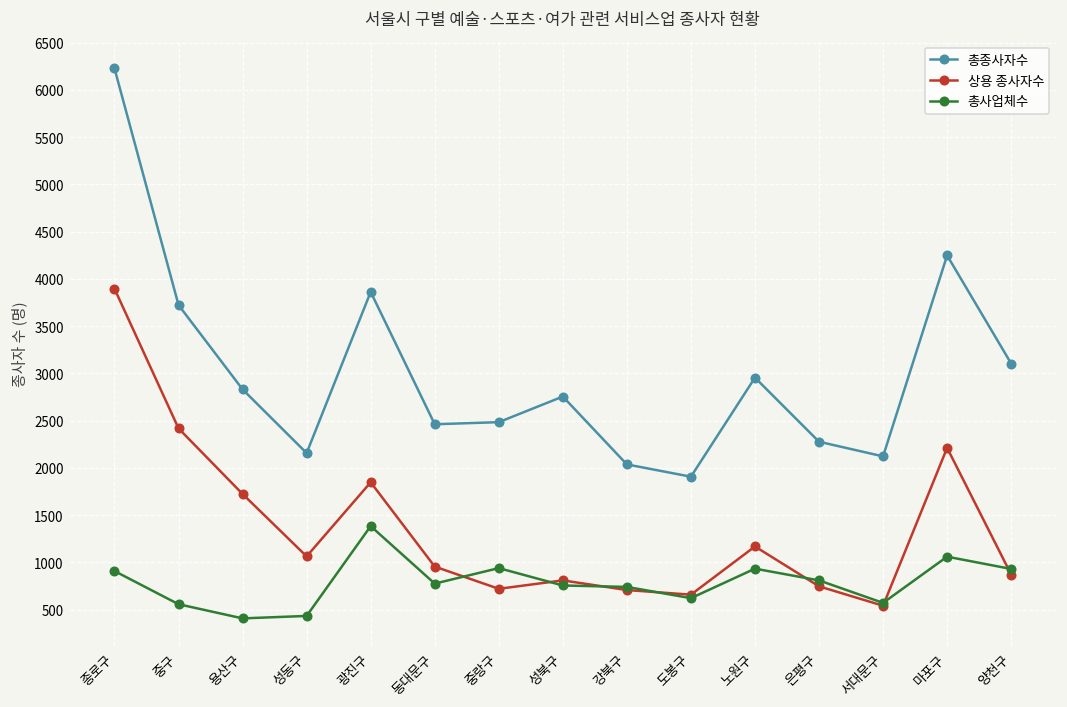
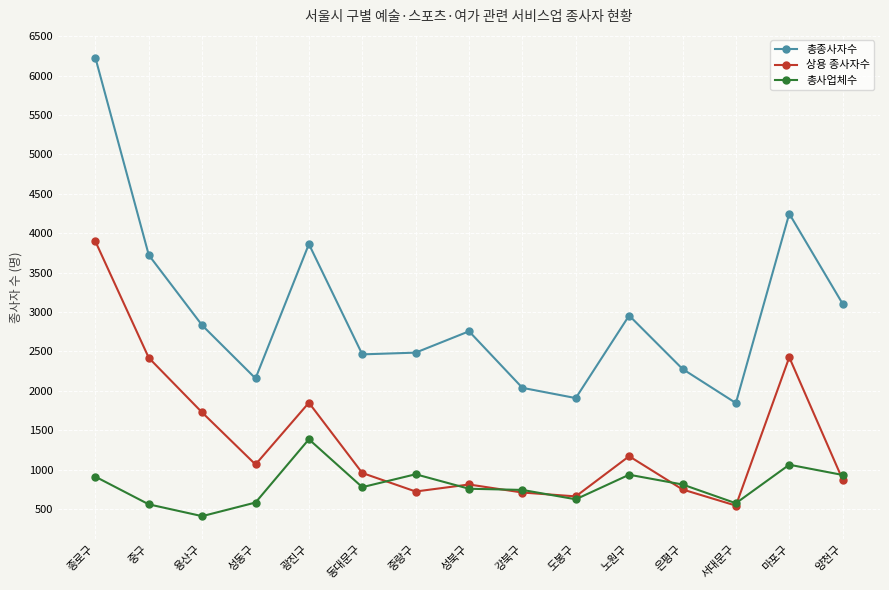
  {
    "총종사자수": {
      "종로구": 6200,
      "중구": 3700,
      "용산구": 2800,
      "성동구": 2200,
      "광진구": 3900,
      "동대문구": 2500,
      "중랑구": 2500,
      "성북구": 2800,
      "강북구": 2000,
      "도봉구": 1900,
      "노원구": 3000,
      "은평구": 2300,
-     "서대문구": 2100,
+     "서대문구": 1800,
      "마포구": 4200,
      "양천구": 3100
    },
    "상용 종사자수": {
      "종로구": 3900,
      "중구": 2400,
      "용산구": 1700,
      "성동구": 1100,
      "광진구": 1800,
      "동대문구": 1000,
      "중랑구": 700,
      "성북구": 800,
      "강북구": 700,
      "도봉구": 700,
      "노원구": 1200,
      "은평구": 700,
-     "마포구": 2200,
+     "마포구": 2400,
      "양천구": 900
    },
    "총사업체수": {
      "종로구": 900,
      "중구": 600,
      "용산구": 400,
-     "성동구": 400,
+     "성동구": 600,
      "광진구": 1400,
      "동대문구": 800,
      "중랑구": 900,
      "성북구": 800,
      "강북구": 700,
      "도봉구": 600,
      "노원구": 900,
      "은평구": 800,
      "마포구": 1100,
      "양천구": 900
    }
  }
